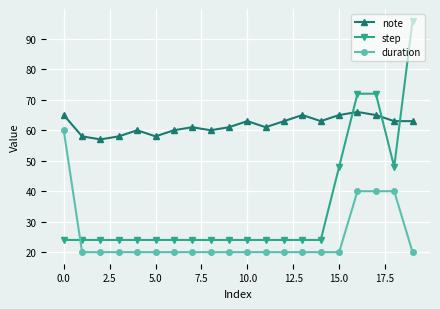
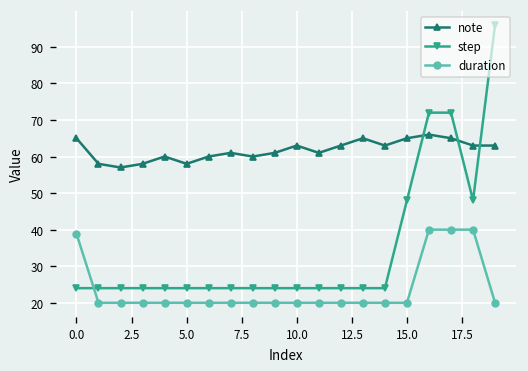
  {
    "duration": {
-     "0.0": 60,
+     "0.0": 39,
      "5.0": 20,
      "10.0": 20,
      "15.0": 20
    }
  }
